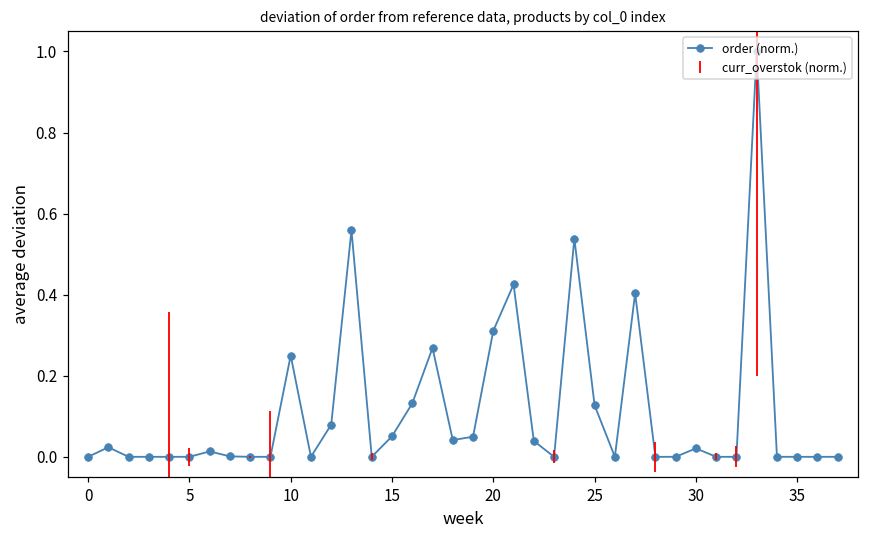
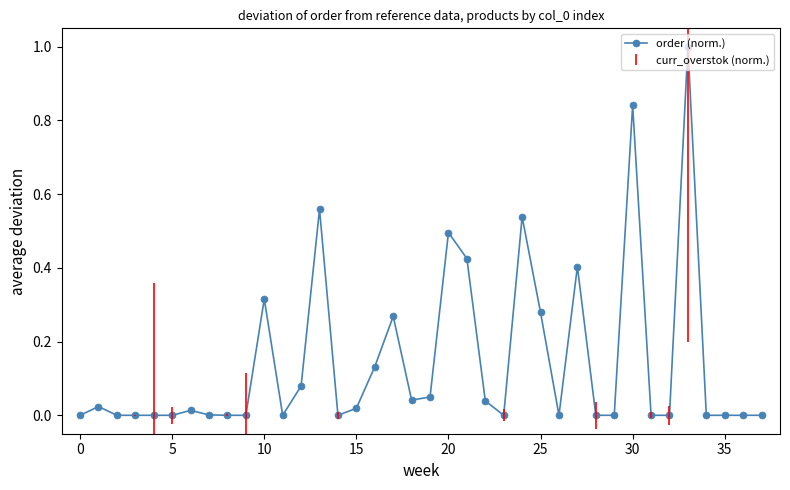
  {
    "0": 0.00,
    "5": 0.00,
-   "10": 0.25,
-   "15": 0.05,
-   "20": 0.31,
-   "25": 0.13,
-   "30": 0.02,
+   "10": 0.32,
+   "15": 0.02,
+   "20": 0.50,
+   "25": 0.28,
+   "30": 0.84,
    "35": 0.00
  }
